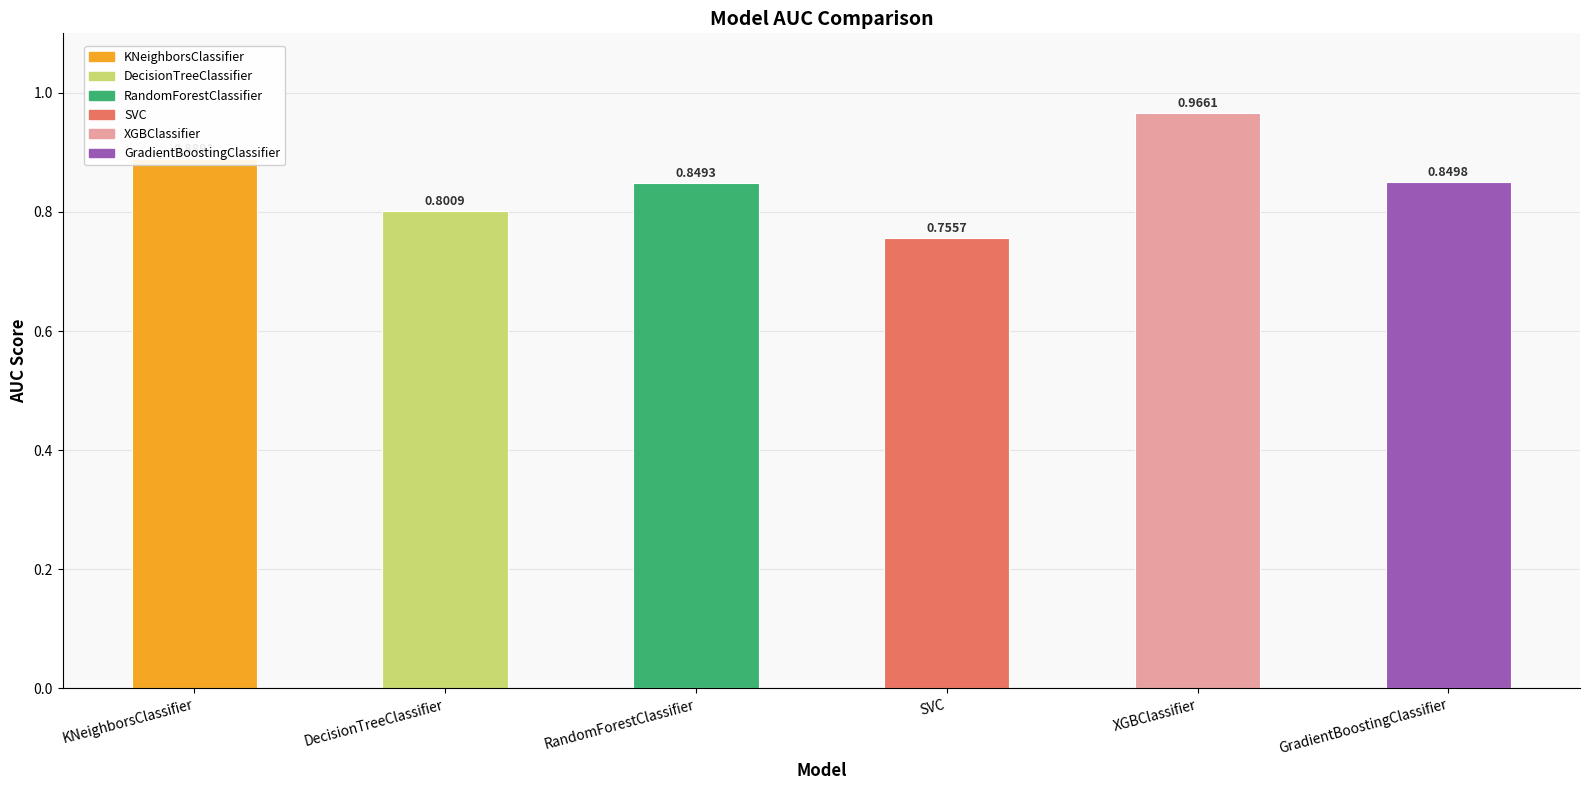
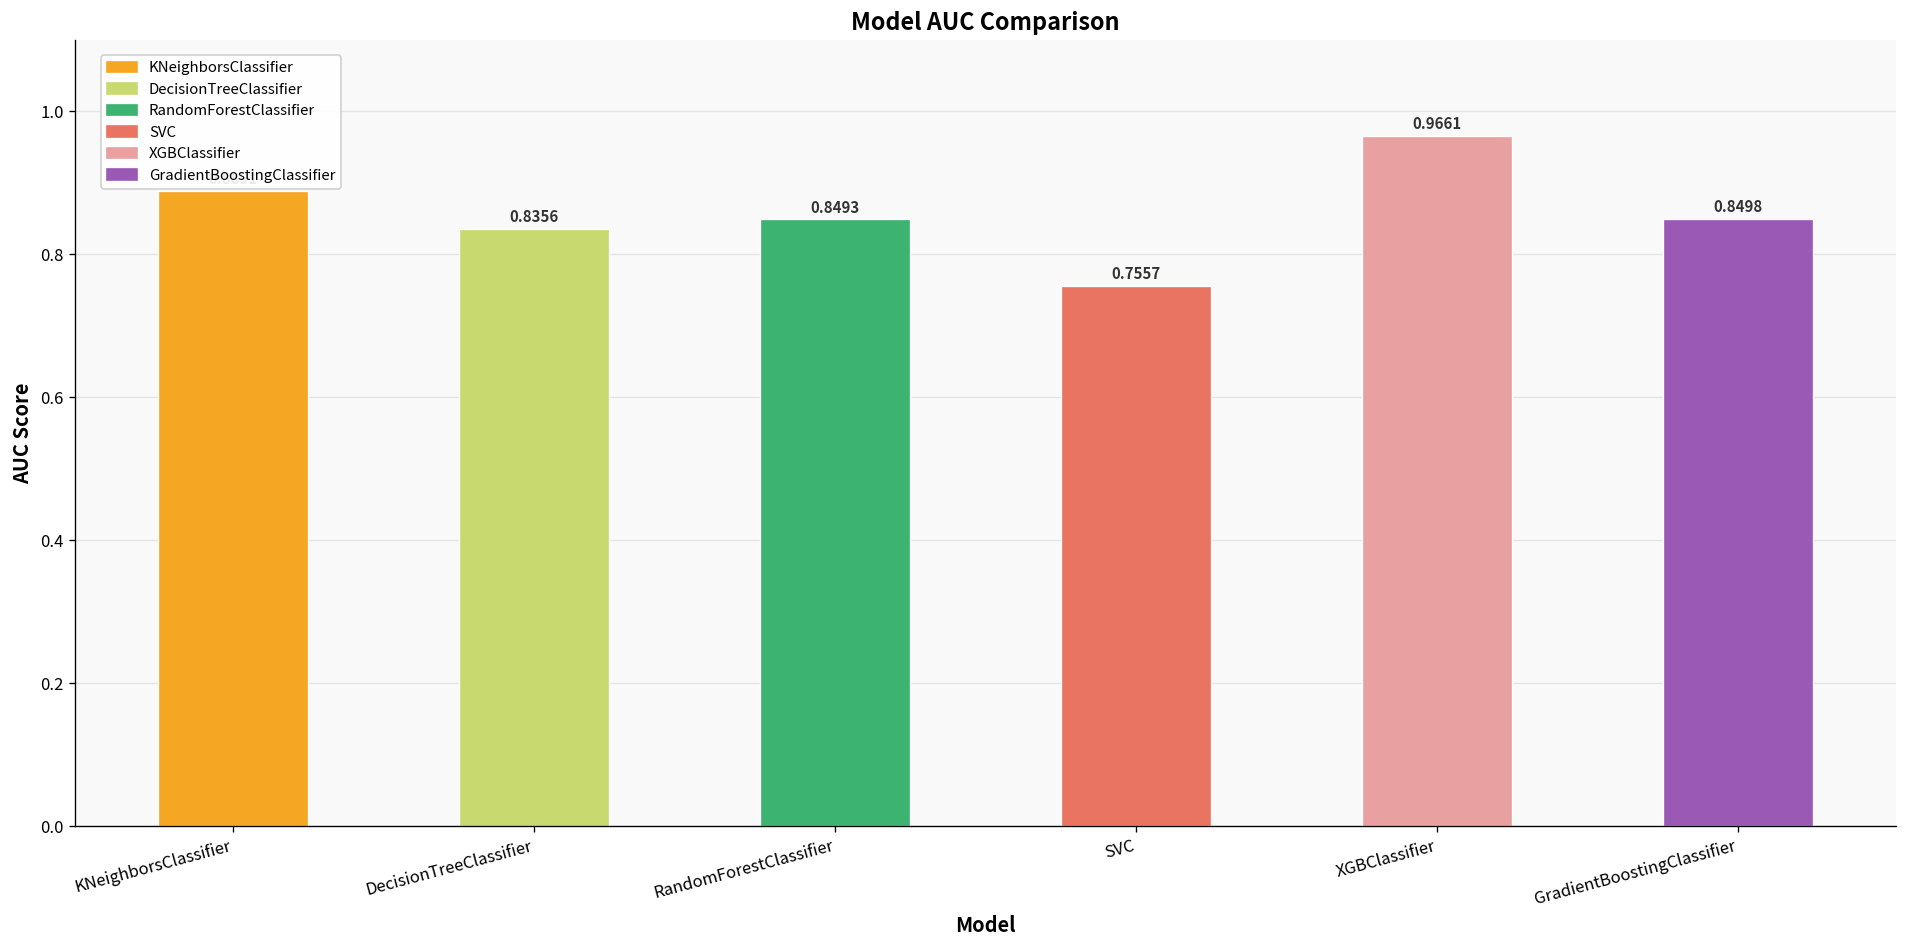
  {
-   "DecisionTreeClassifier": 0.8009,
+   "DecisionTreeClassifier": 0.8356,
    "RandomForestClassifier": 0.8493,
    "SVC": 0.7557,
    "XGBClassifier": 0.9661,
    "GradientBoostingClassifier": 0.8498
  }
